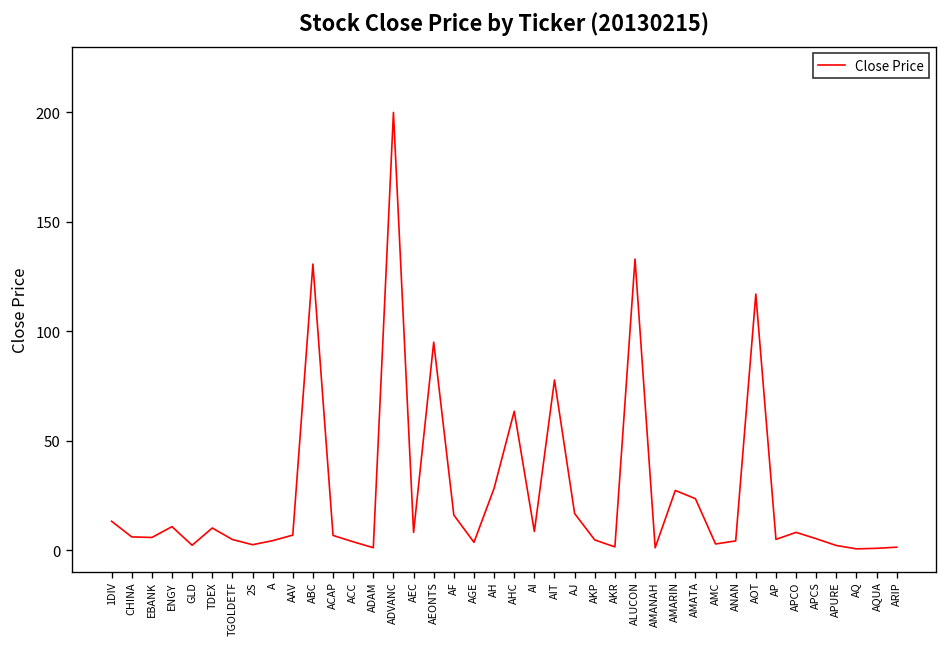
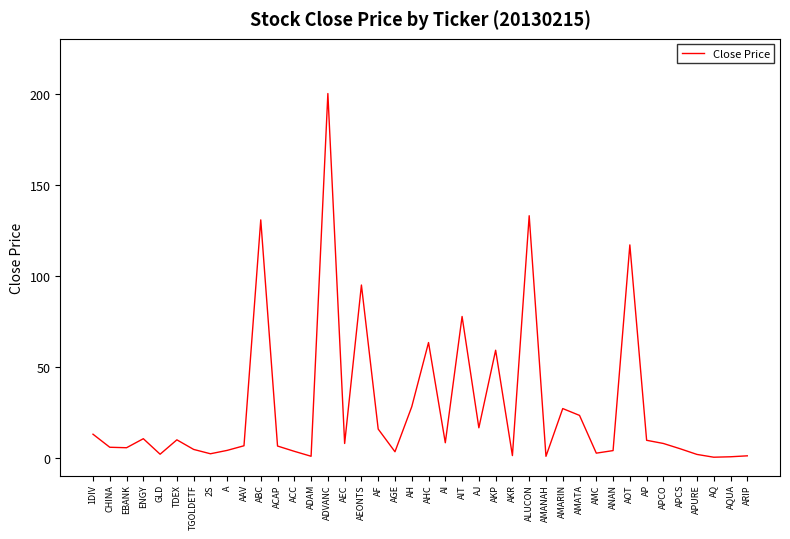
  {
    "1DIV": 13,
    "CHINA": 6,
    "EBANK": 6,
    "ENGY": 11,
    "GLD": 2,
    "TDEX": 10,
    "TGOLDETF": 5,
    "2S": 2,
    "A": 4,
    "AAV": 7,
    "ABC": 131,
    "ACAP": 7,
    "ACC": 4,
    "ADAM": 1,
    "ADVANC": 200,
    "AEC": 8,
    "AEONTS": 95,
    "AF": 16,
    "AGE": 4,
    "AH": 28,
    "AHC": 63,
    "AI": 9,
    "AIT": 78,
    "AJ": 17,
-   "AKP": 5,
+   "AKP": 59,
    "AKR": 1,
    "ALUCON": 133,
    "AMANAH": 1,
    "AMARIN": 27,
    "AMATA": 24,
    "AMC": 3,
    "ANAN": 4,
    "AOT": 117,
-   "AP": 5,
+   "AP": 10,
    "APCO": 8,
    "APCS": 5,
    "APURE": 2,
    "AQ": 1,
    "AQUA": 1,
    "ARIP": 1
  }
